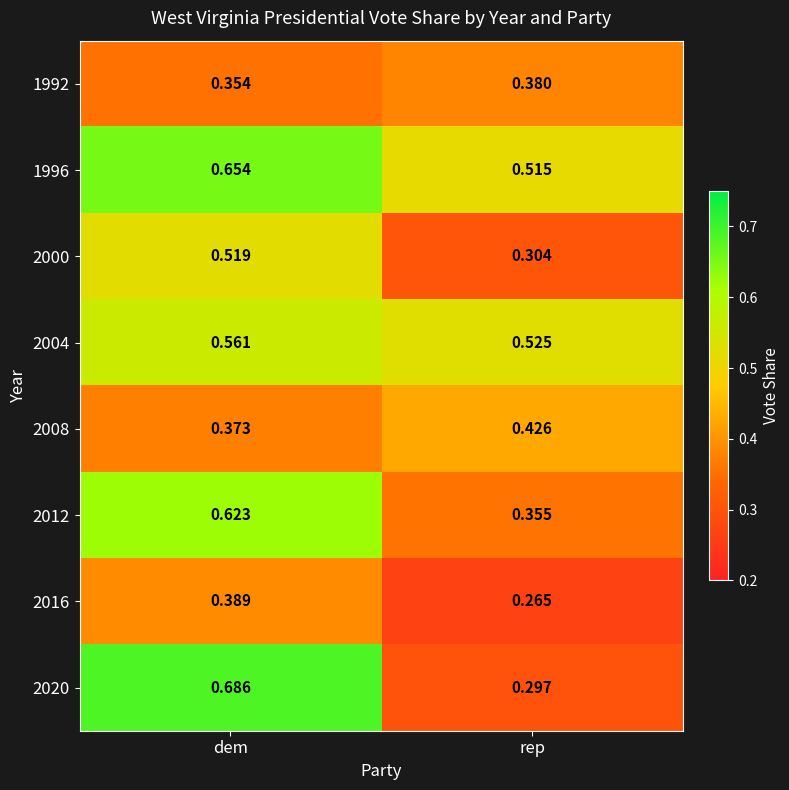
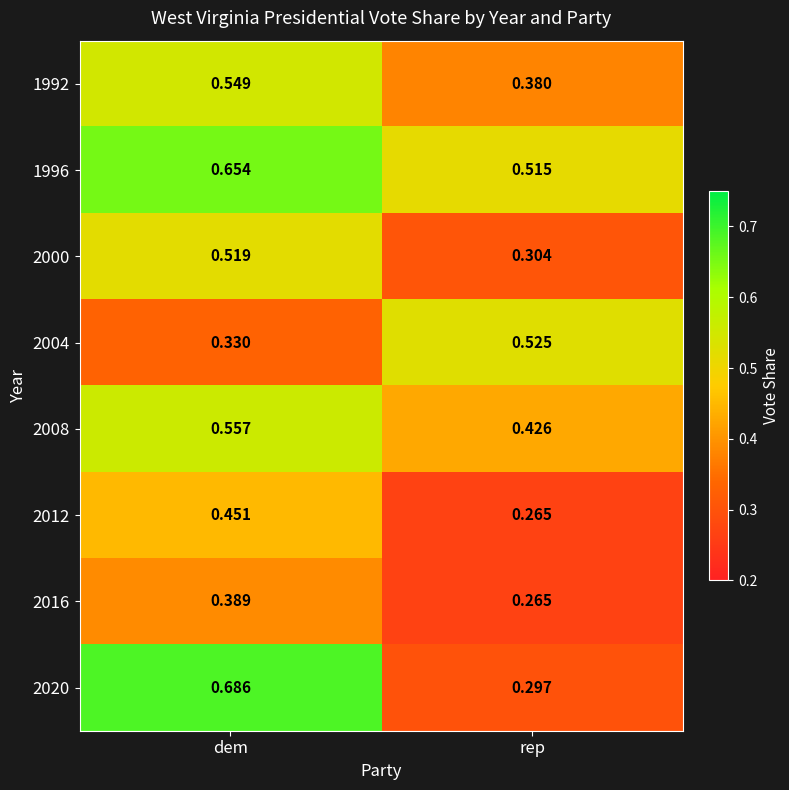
  {
    "1992": {
-     "dem": 0.354,
+     "dem": 0.549,
      "rep": 0.380
    },
    "1996": {
      "dem": 0.654,
      "rep": 0.515
    },
    "2000": {
      "dem": 0.519,
      "rep": 0.304
    },
    "2004": {
-     "dem": 0.561,
+     "dem": 0.330,
      "rep": 0.525
    },
    "2008": {
-     "dem": 0.373,
+     "dem": 0.557,
      "rep": 0.426
    },
    "2012": {
-     "dem": 0.623,
-     "rep": 0.355
+     "dem": 0.451,
+     "rep": 0.265
    },
    "2016": {
      "dem": 0.389,
      "rep": 0.265
    },
    "2020": {
      "dem": 0.686,
      "rep": 0.297
    }
  }
